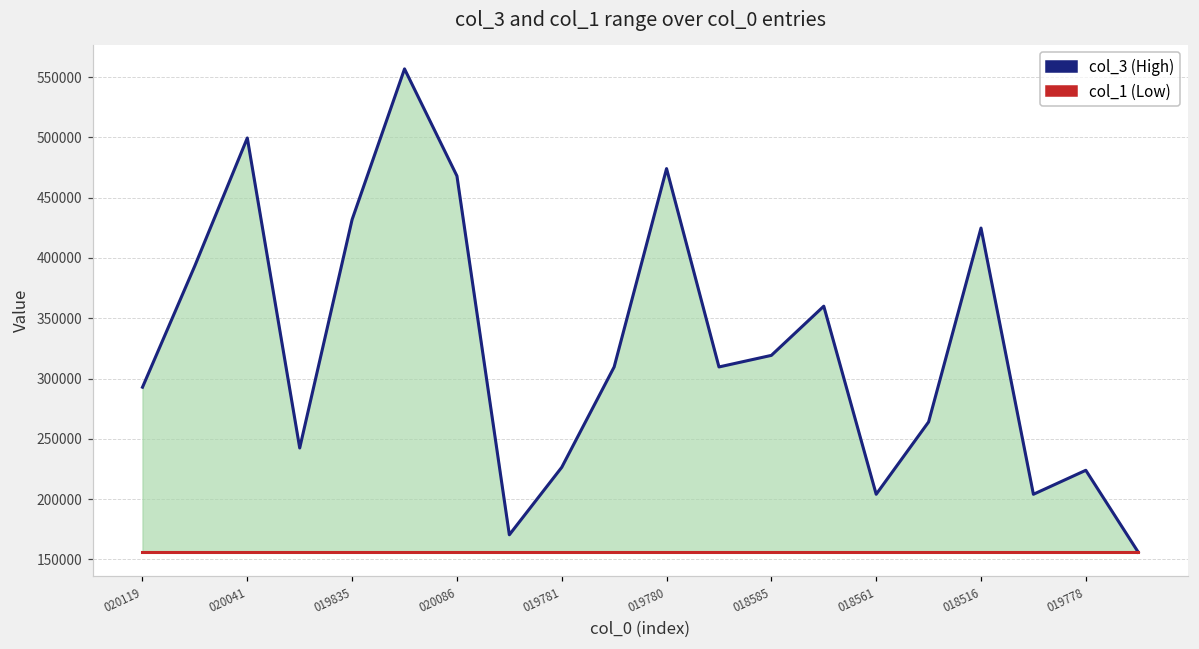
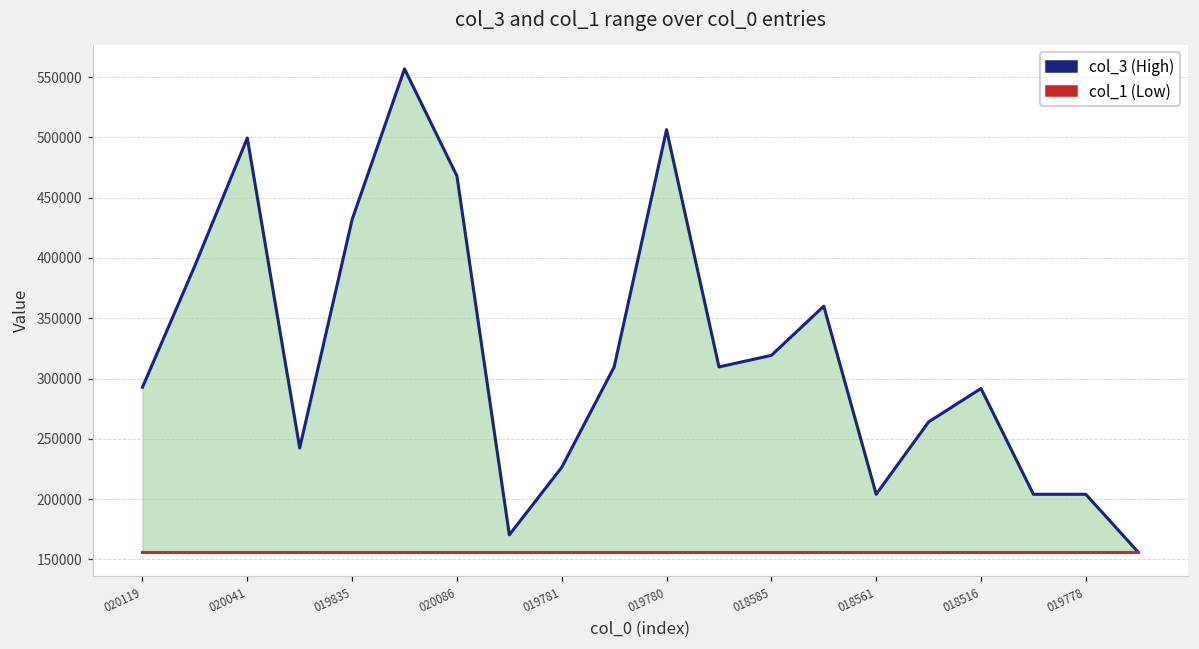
  {
    "col_3 (High)": {
      "020119": 293000,
      "020041": 500000,
      "019835": 432000,
      "020086": 468000,
      "019781": 226000,
-     "019780": 474000,
+     "019780": 506000,
      "018585": 319000,
      "018561": 204000,
-     "018516": 425000,
-     "019778": 224000
+     "018516": 292000,
+     "019778": 204000
    },
    "col_1 (Low)": {
      "020119": 156000,
      "020041": 156000,
      "019835": 156000,
      "020086": 156000,
      "019781": 156000,
      "019780": 156000,
      "018585": 156000,
      "018561": 156000,
      "018516": 156000,
      "019778": 156000
    }
  }
